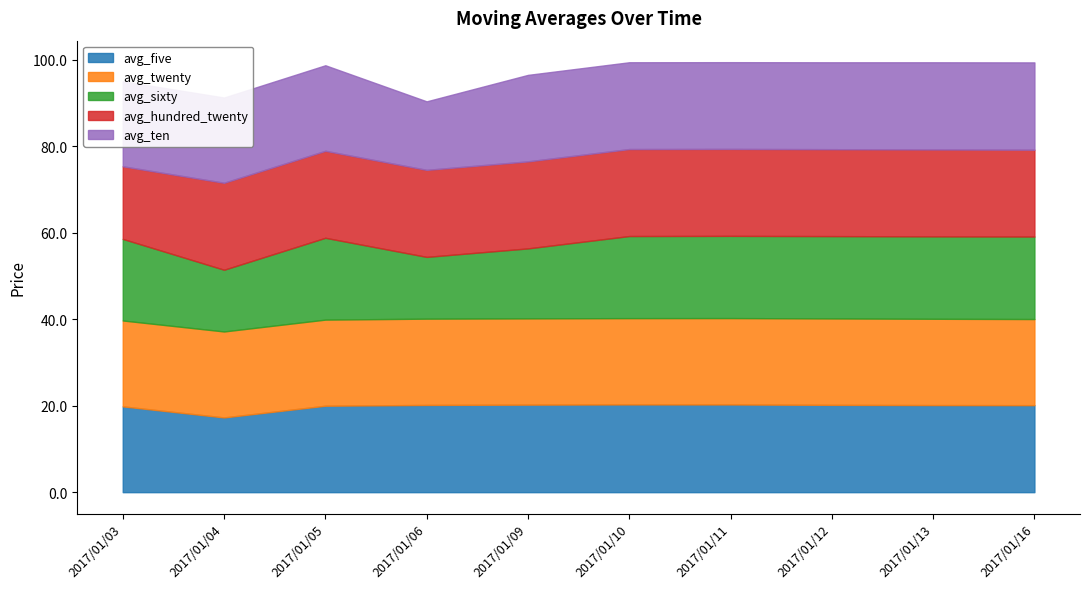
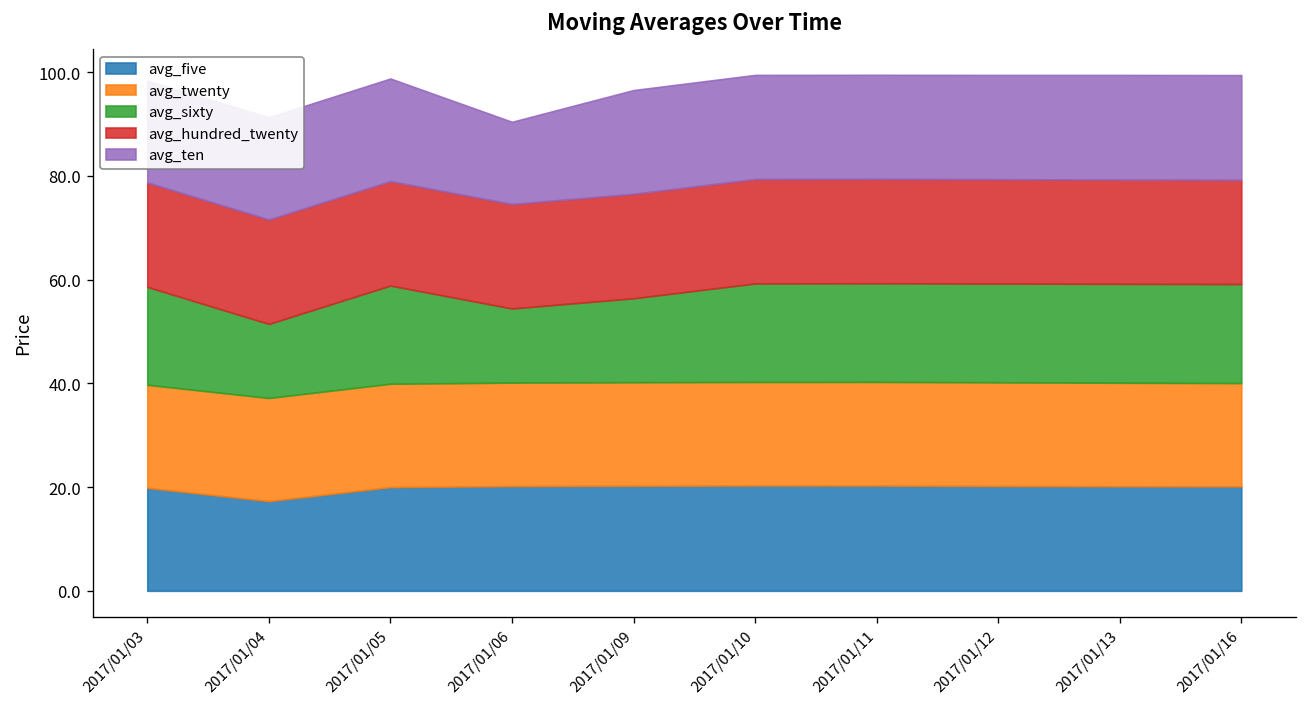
  {
    "avg_five": {
      "2017/01/03": 20,
      "2017/01/04": 17,
      "2017/01/05": 20,
      "2017/01/06": 20,
      "2017/01/09": 20,
      "2017/01/10": 20,
      "2017/01/11": 20,
      "2017/01/12": 20,
      "2017/01/13": 20,
      "2017/01/16": 20
    },
    "avg_twenty": {
      "2017/01/03": 20,
      "2017/01/04": 20,
      "2017/01/05": 20,
      "2017/01/06": 20,
      "2017/01/09": 20,
      "2017/01/10": 20,
      "2017/01/11": 20,
      "2017/01/12": 20,
      "2017/01/13": 20,
      "2017/01/16": 20
    },
    "avg_sixty": {
      "2017/01/03": 19,
      "2017/01/04": 14,
      "2017/01/05": 19,
      "2017/01/06": 14,
      "2017/01/09": 16,
      "2017/01/10": 19,
      "2017/01/11": 19,
      "2017/01/12": 19,
      "2017/01/13": 19,
      "2017/01/16": 19
    },
    "avg_hundred_twenty": {
-     "2017/01/03": 17,
+     "2017/01/03": 20,
      "2017/01/04": 20,
      "2017/01/05": 20,
      "2017/01/06": 20,
      "2017/01/09": 20,
      "2017/01/10": 20,
      "2017/01/11": 20,
      "2017/01/12": 20,
      "2017/01/13": 20,
      "2017/01/16": 20
    },
    "avg_ten": {
      "2017/01/05": 20,
      "2017/01/06": 16,
      "2017/01/09": 20,
      "2017/01/10": 20,
      "2017/01/11": 20,
      "2017/01/12": 20,
      "2017/01/13": 20,
      "2017/01/16": 20
    }
  }
